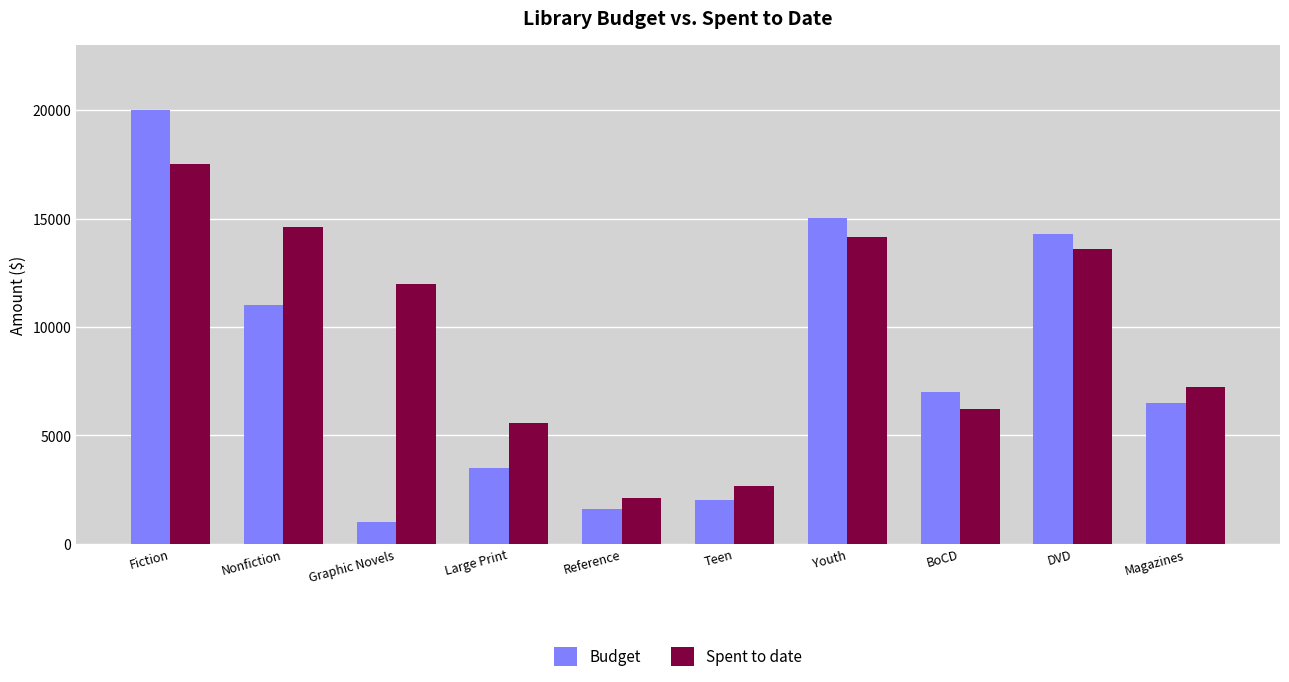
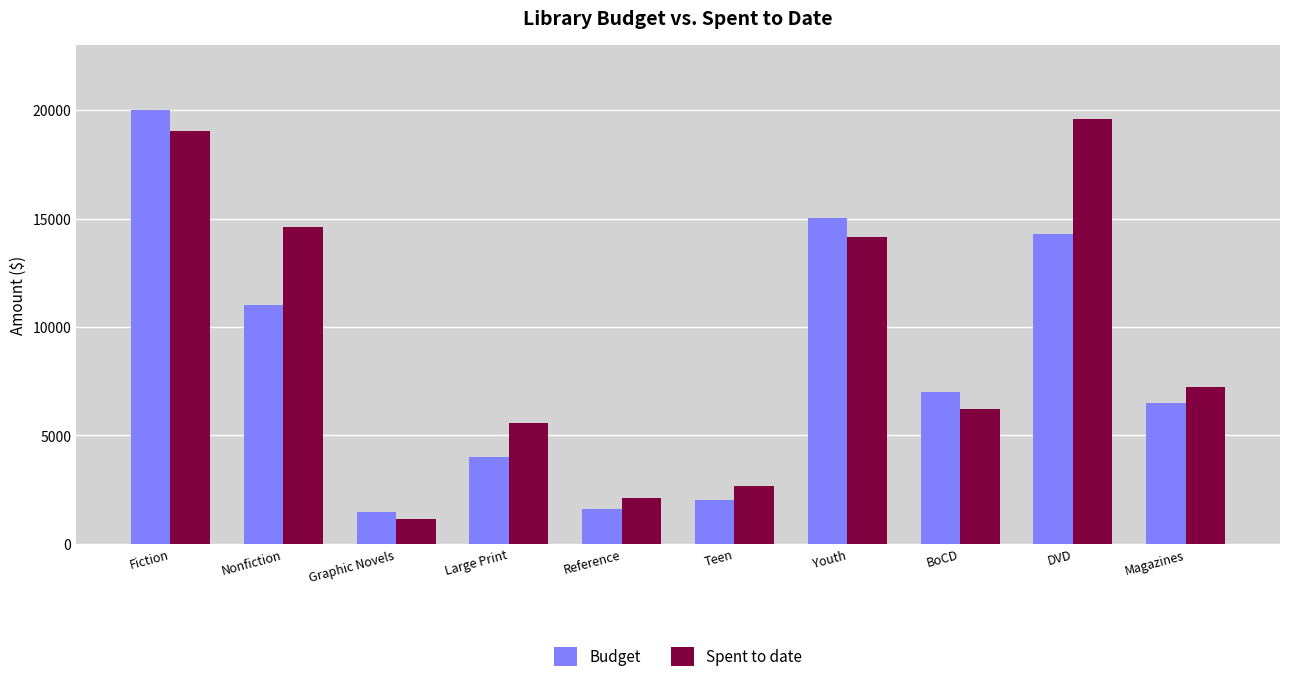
  {
    "Budget": {
      "Fiction": 20000,
      "Nonfiction": 11000,
-     "Graphic Novels": 1000,
-     "Large Print": 3500,
+     "Graphic Novels": 1400,
+     "Large Print": 4000,
      "Reference": 1600,
      "Teen": 2000,
      "Youth": 15000,
      "BoCD": 7000,
      "DVD": 14300,
      "Magazines": 6500
    },
    "Spent to date": {
-     "Fiction": 17500,
+     "Fiction": 19000,
      "Nonfiction": 14600,
-     "Graphic Novels": 12000,
+     "Graphic Novels": 1100,
      "Large Print": 5600,
      "Reference": 2100,
      "Teen": 2700,
      "Youth": 14100,
      "BoCD": 6200,
-     "DVD": 13600,
+     "DVD": 19600,
      "Magazines": 7200
    }
  }
